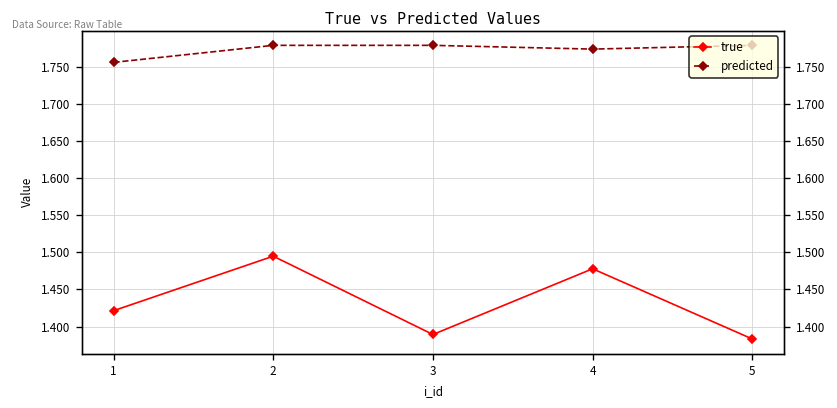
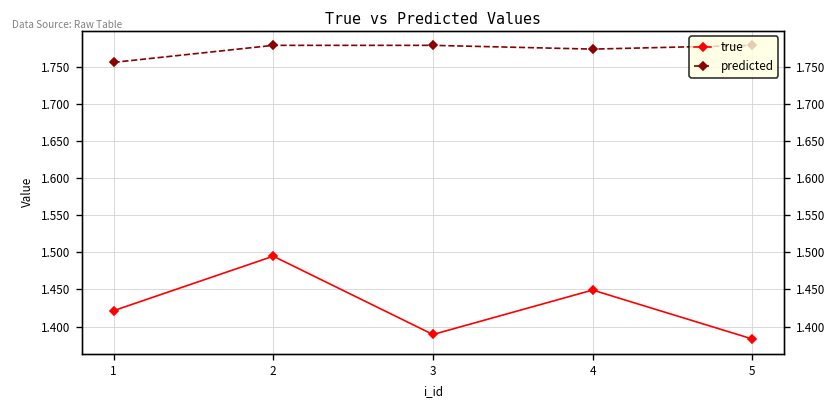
  {
    "true": {
      "1": 1.42,
      "2": 1.49,
      "3": 1.39,
-     "4": 1.48,
+     "4": 1.45,
      "5": 1.38
    },
    "predicted": {
      "1": 1.76,
      "2": 1.78,
      "3": 1.78,
      "4": 1.77
    }
  }
